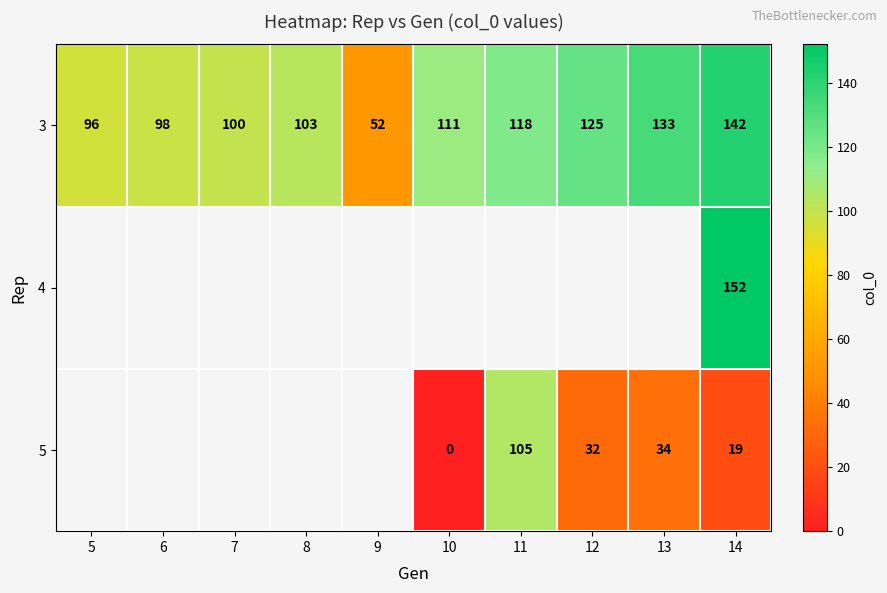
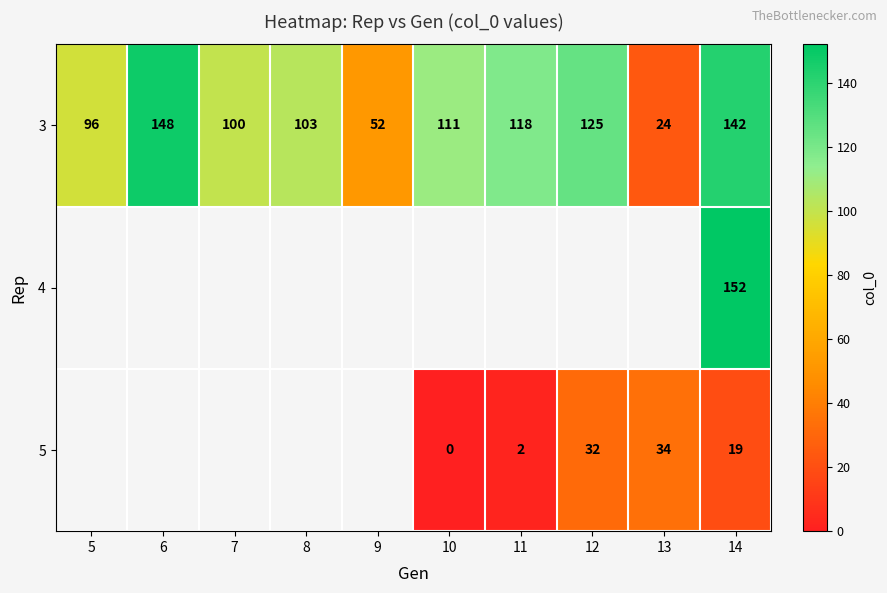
  {
    "3": {
      "5": 96,
-     "6": 98,
+     "6": 148,
      "7": 100,
      "8": 103,
      "9": 52,
      "10": 111,
      "11": 118,
      "12": 125,
-     "13": 133,
+     "13": 24,
      "14": 142
    },
    "4": {
      "14": 152
    },
    "5": {
      "10": 0,
-     "11": 105,
+     "11": 2,
      "12": 32,
      "13": 34,
      "14": 19
    }
  }
